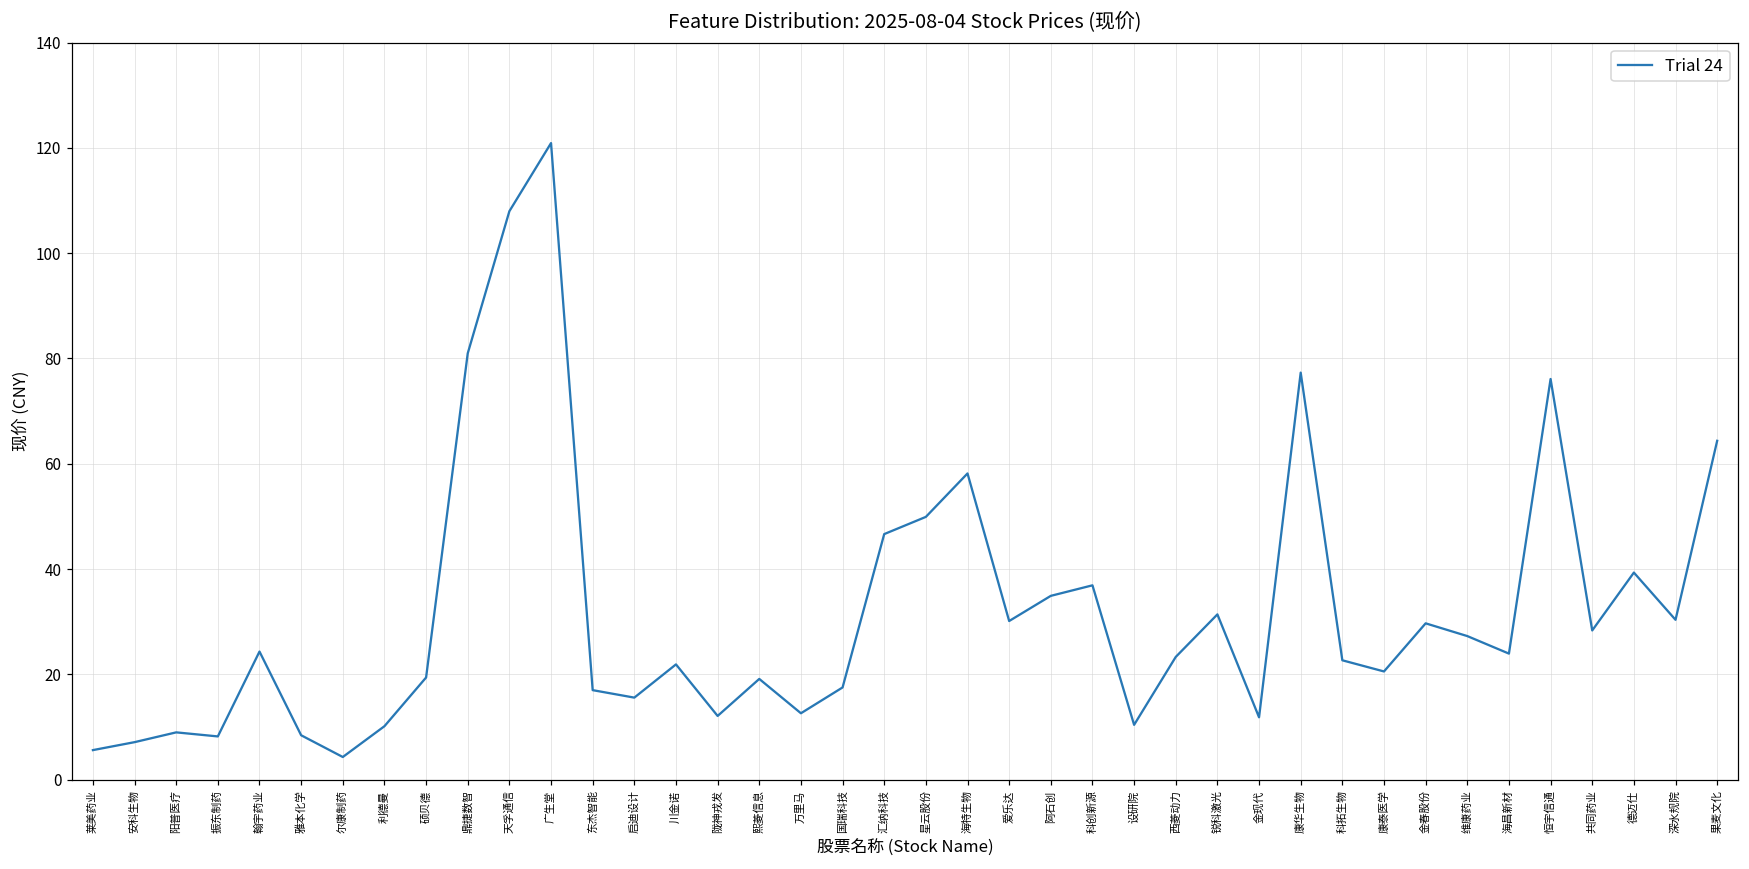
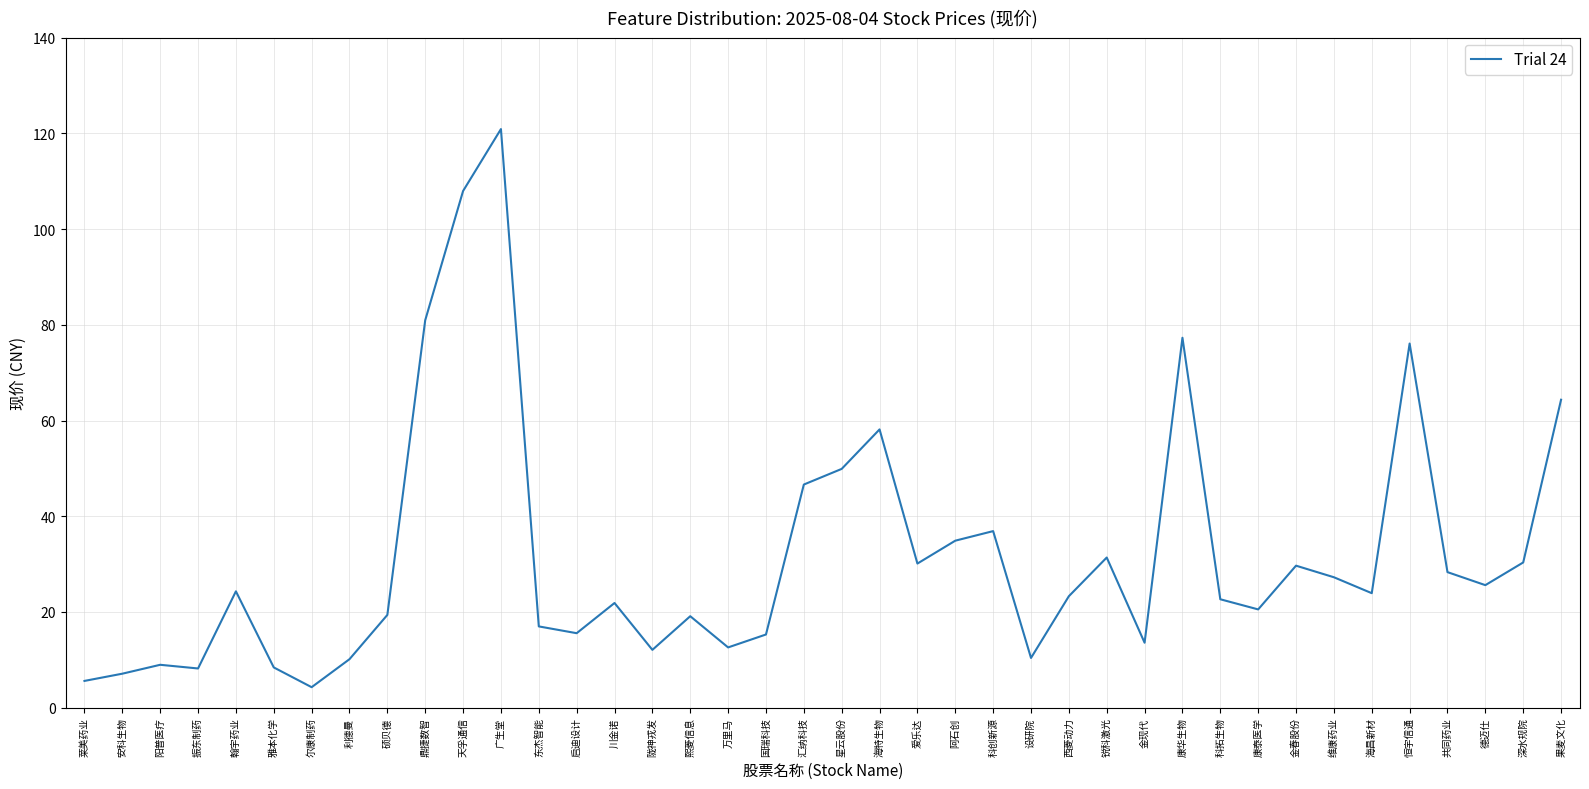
  {
    "莱美药业": 6,
    "安科生物": 7,
    "阳普医疗": 9,
    "振东制药": 8,
    "翰宇药业": 24,
    "雅本化学": 8,
    "尔康制药": 4,
    "利德曼": 10,
    "硕贝德": 19,
    "鼎捷数智": 81,
    "天孚通信": 108,
    "广生堂": 121,
    "东杰智能": 17,
    "启迪设计": 16,
    "川金诺": 22,
    "陇神戎发": 12,
    "熙菱信息": 19,
    "万里马": 13,
-   "国瑞科技": 18,
+   "国瑞科技": 15,
    "汇纳科技": 47,
    "星云股份": 50,
    "海特生物": 58,
    "爱乐达": 30,
    "阿石创": 35,
    "科创新源": 37,
    "设研院": 10,
    "西菱动力": 23,
    "锐科激光": 31,
-   "金现代": 12,
+   "金现代": 14,
    "康华生物": 77,
    "科拓生物": 23,
    "康泰医学": 21,
    "金春股份": 30,
    "维康药业": 27,
    "海昌新材": 24,
    "恒宇信通": 76,
    "共同药业": 28,
-   "德迈仕": 39,
+   "德迈仕": 26,
    "深水规院": 30,
    "果麦文化": 64
  }
